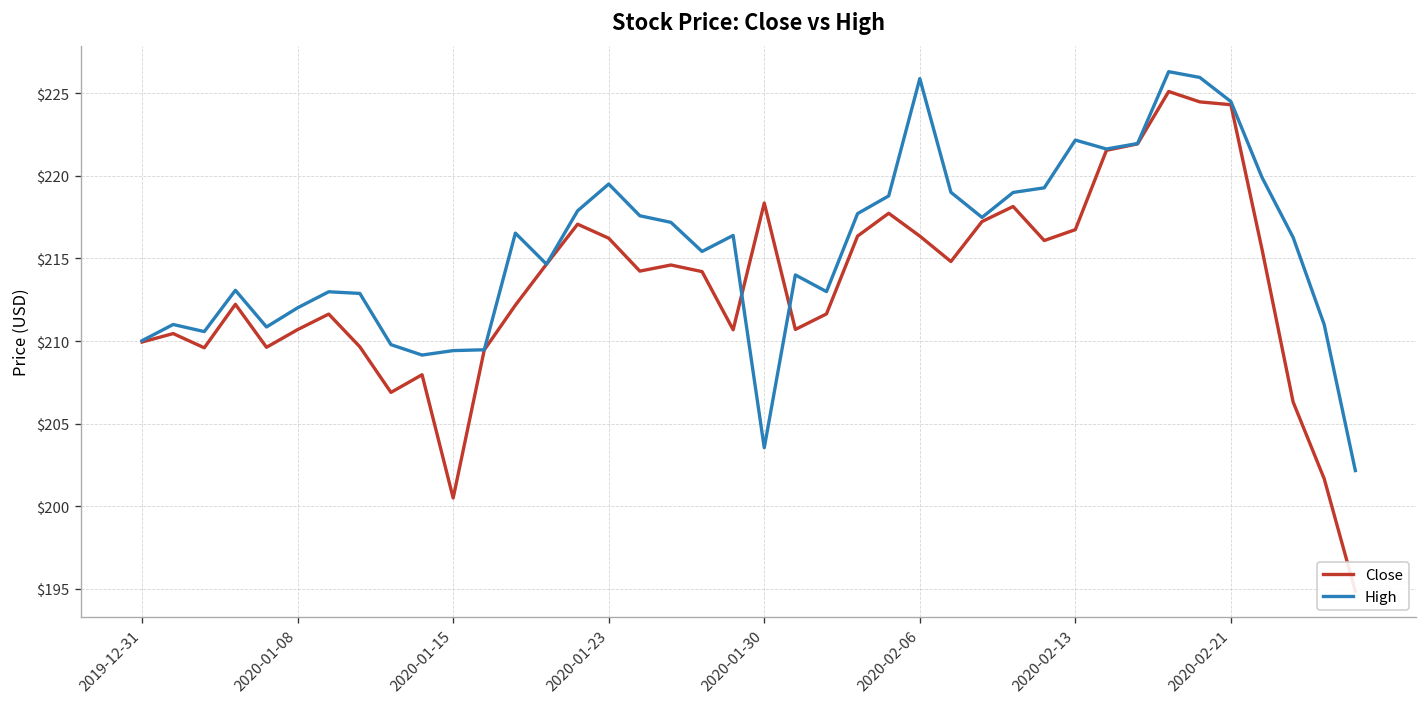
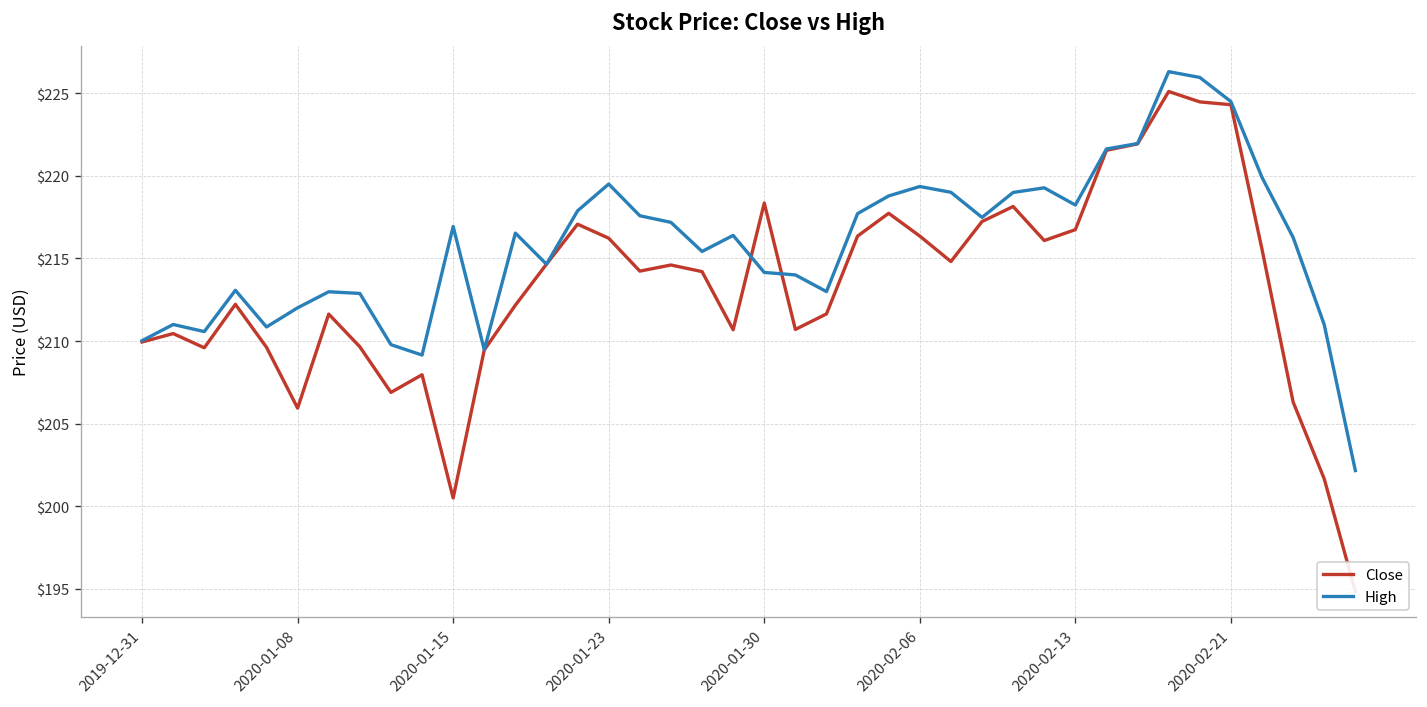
  {
    "Close": {
-     "2020-01-08": "$210.7",
+     "2020-01-08": "$205.9",
      "2020-01-15": "$200.5",
      "2020-01-23": "$216.2",
      "2020-01-30": "$218.4",
      "2020-02-06": "$216.4",
      "2020-02-13": "$216.7",
      "2020-02-21": "$224.3"
    },
    "High": {
      "2020-01-08": "$212.0",
-     "2020-01-15": "$209.4",
+     "2020-01-15": "$216.9",
      "2020-01-23": "$219.5",
-     "2020-01-30": "$203.5",
-     "2020-02-06": "$225.9",
-     "2020-02-13": "$222.2",
+     "2020-01-30": "$214.2",
+     "2020-02-06": "$219.4",
+     "2020-02-13": "$218.2",
      "2020-02-21": "$224.5"
    }
  }
